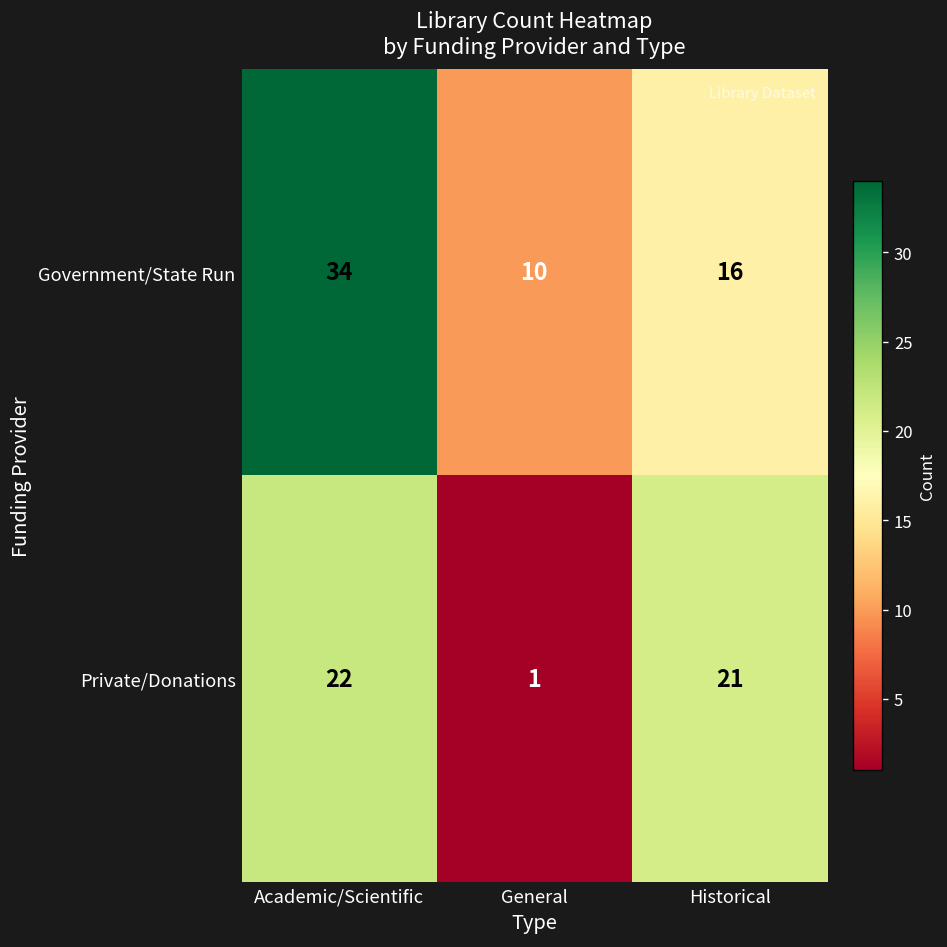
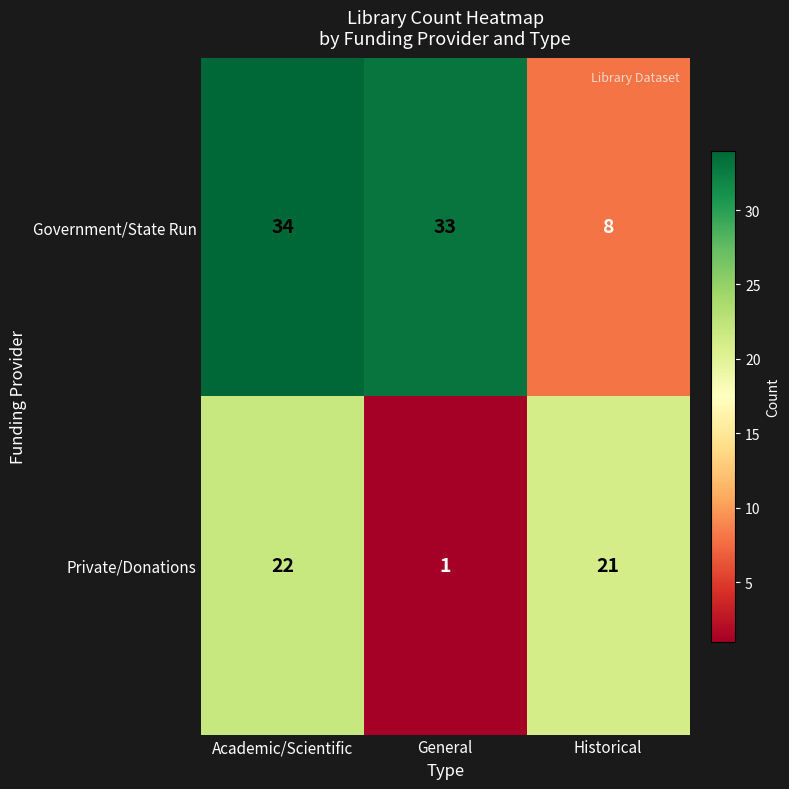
  {
    "Government/State Run": {
      "Academic/Scientific": 34,
-     "General": 10,
-     "Historical": 16
+     "General": 33,
+     "Historical": 8
    },
    "Private/Donations": {
      "Academic/Scientific": 22,
      "General": 1,
      "Historical": 21
    }
  }
